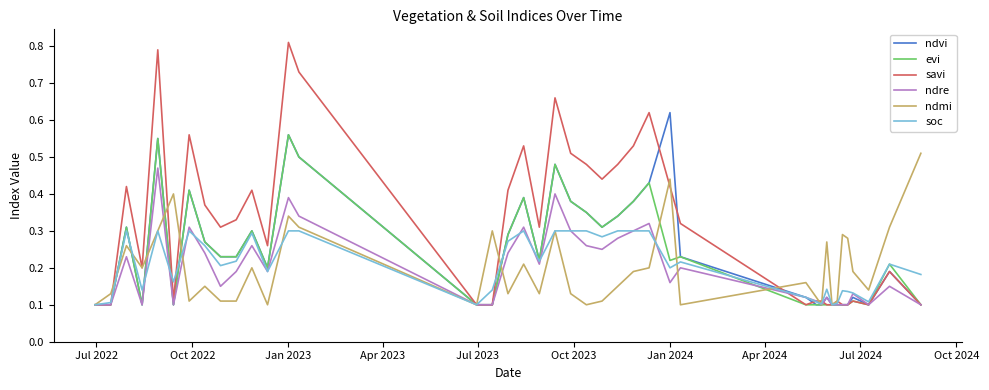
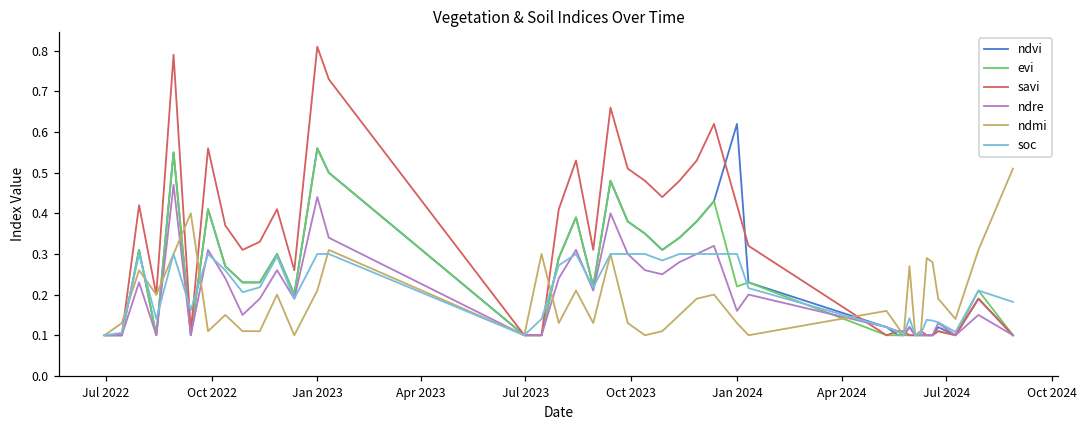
  {
    "ndvi": {
      "Jan 2024": 0.62
    },
    "evi": {
      "Jan 2024": 0.22
    },
    "savi": {
      "Jan 2023": 0.81,
      "Jan 2024": 0.42
    },
    "ndre": {
-     "Jan 2023": 0.39,
+     "Jan 2023": 0.44,
      "Jan 2024": 0.16
    },
    "ndmi": {
-     "Jan 2023": 0.34,
-     "Jan 2024": 0.44
+     "Jan 2023": 0.21,
+     "Jan 2024": 0.13
    },
    "soc": {
      "Jan 2023": 0.3,
-     "Jan 2024": 0.2
+     "Jan 2024": 0.3
    }
  }
